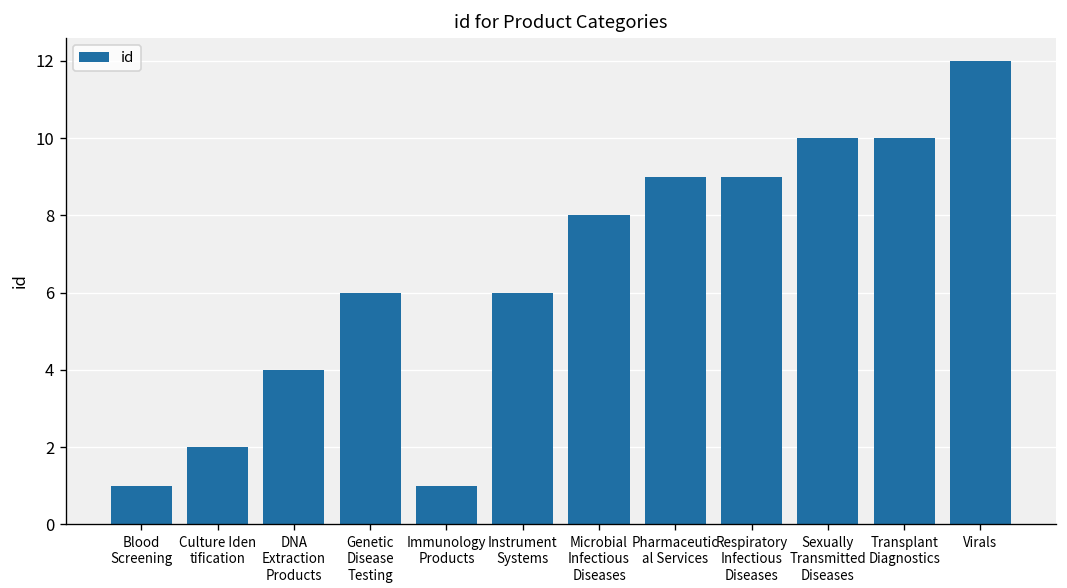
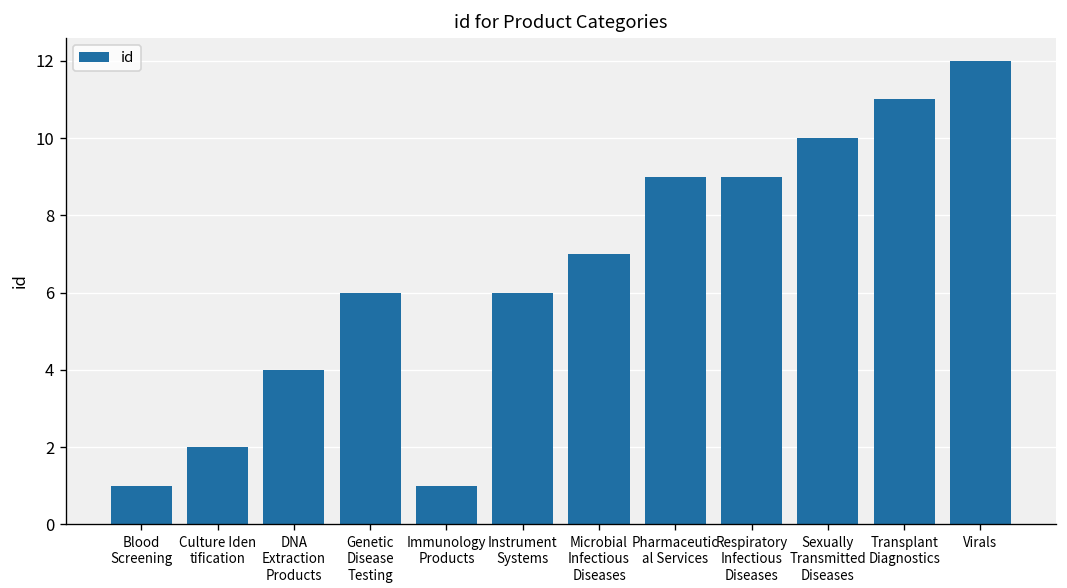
  {
    "Blood Screening": 1,
    "Culture Iden tification": 2,
    "DNA Extraction Products": 4,
    "Genetic Disease Testing": 6,
    "Immunology Products": 1,
    "Instrument Systems": 6,
-   "Microbial Infectious Diseases": 8,
+   "Microbial Infectious Diseases": 7,
    "Pharmaceutic al Services": 9,
    "Respiratory Infectious Diseases": 9,
    "Sexually Transmitted Diseases": 10,
-   "Transplant Diagnostics": 10,
+   "Transplant Diagnostics": 11,
    "Virals": 12
  }
